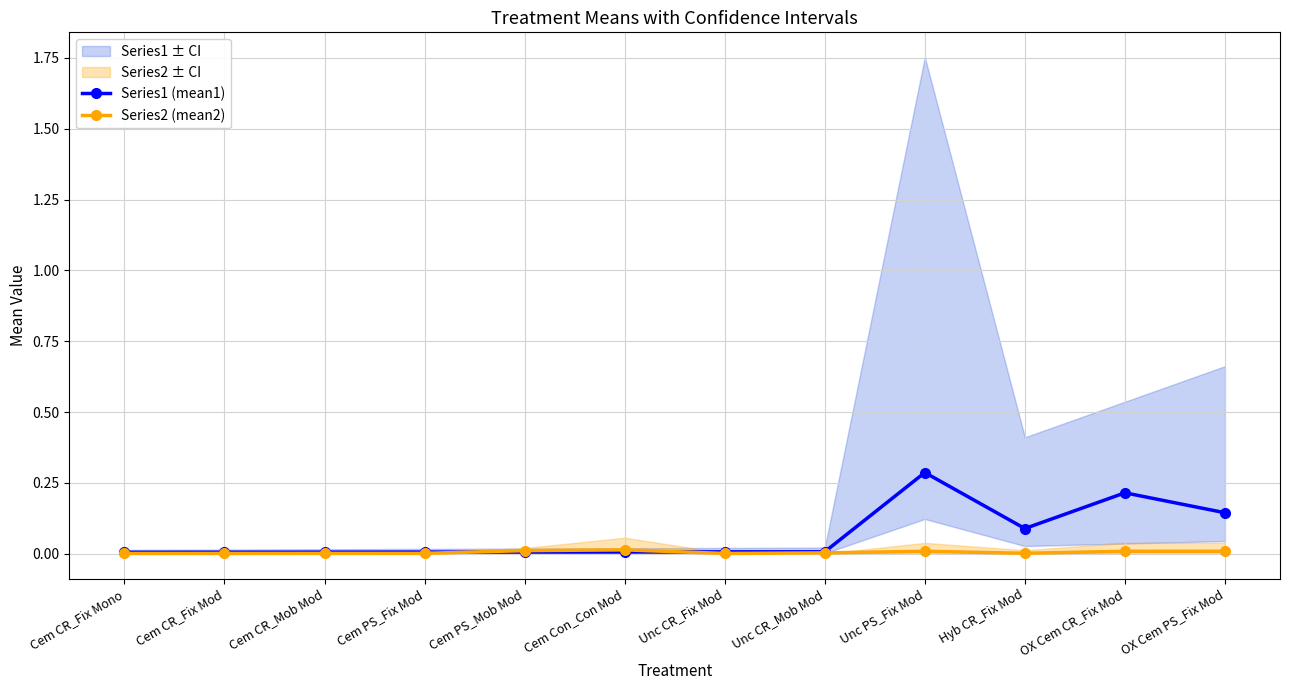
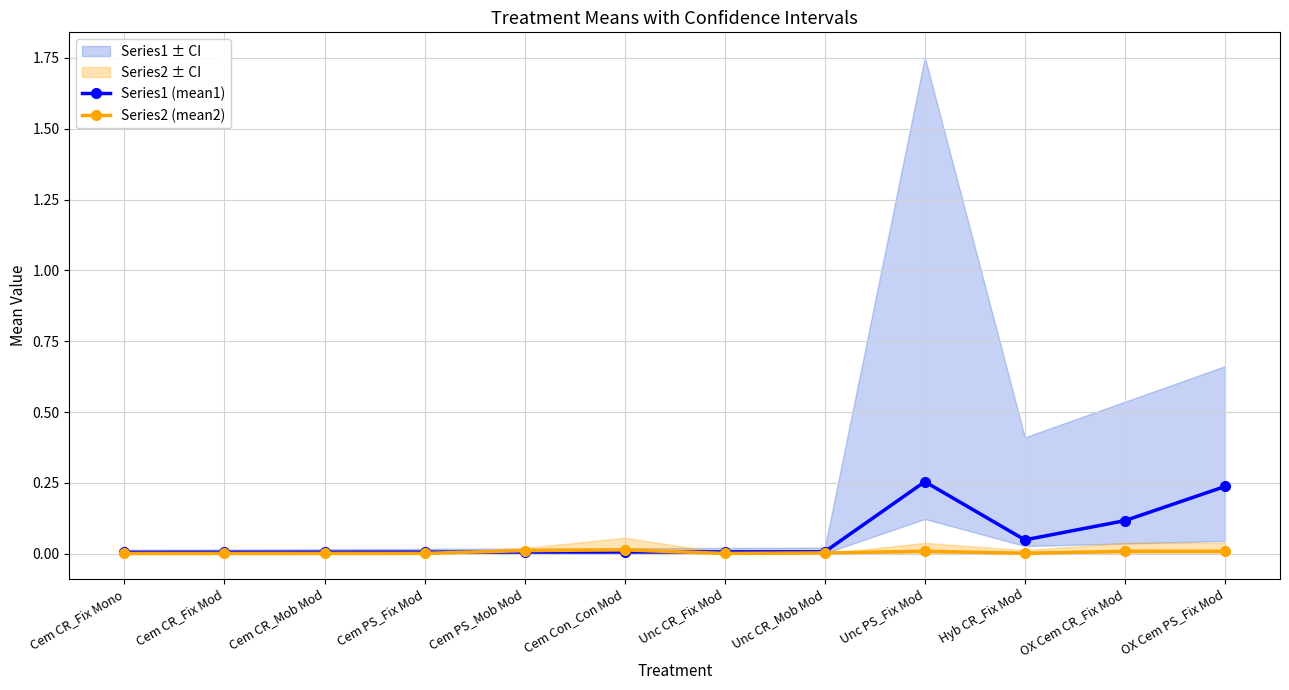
  {
    "Series1 (mean1)": {
-     "Unc PS_Fix Mod": 0.29,
-     "Hyb CR_Fix Mod": 0.09,
-     "OX Cem CR_Fix Mod": 0.22,
-     "OX Cem PS_Fix Mod": 0.14
+     "Unc PS_Fix Mod": 0.25,
+     "Hyb CR_Fix Mod": 0.05,
+     "OX Cem CR_Fix Mod": 0.12,
+     "OX Cem PS_Fix Mod": 0.24
    }
  }
